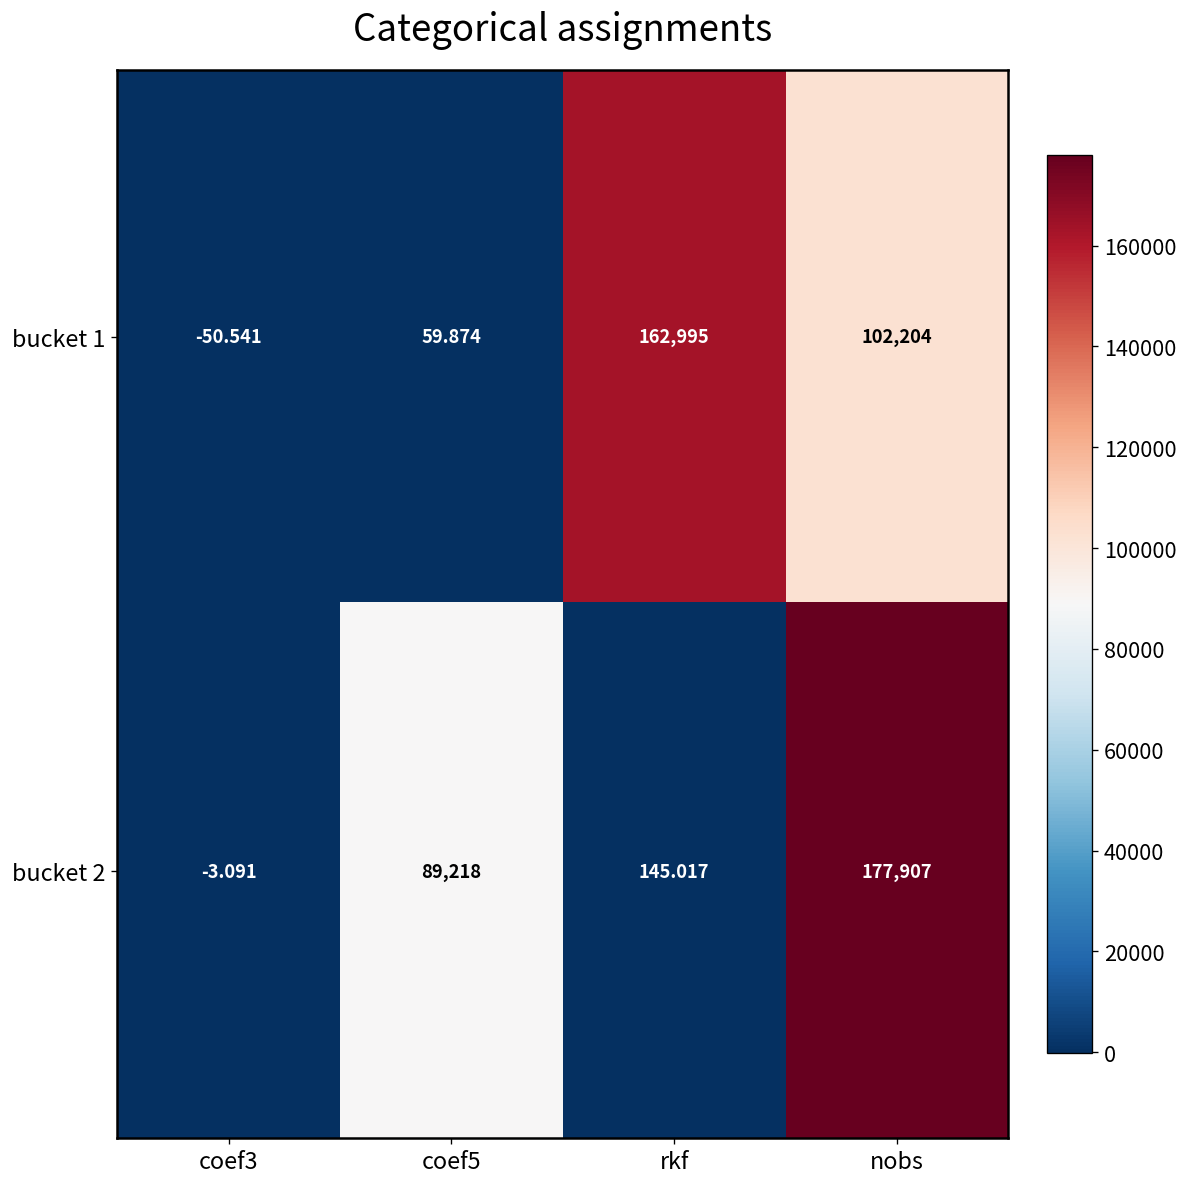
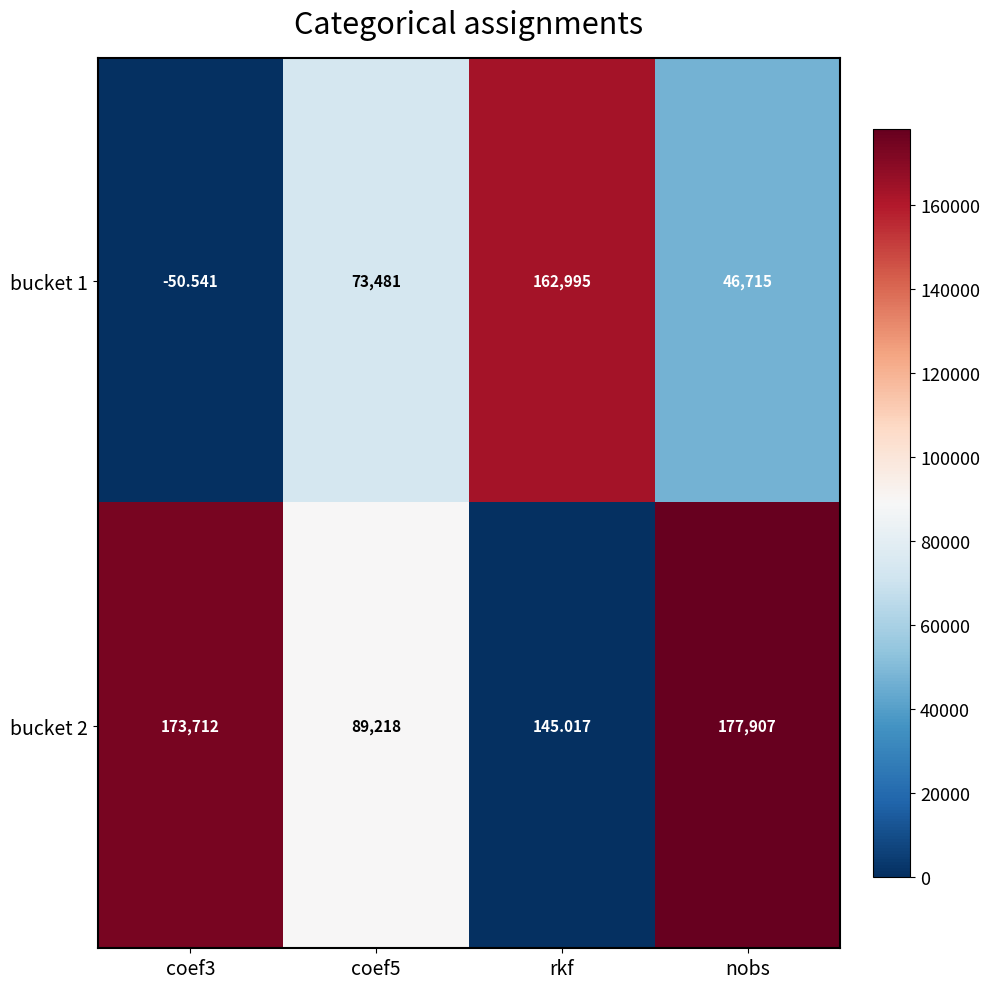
  {
    "bucket 1": {
      "coef3": "-50.541",
-     "coef5": "59.874",
+     "coef5": "73,481",
      "rkf": "162,995",
-     "nobs": "102,204"
+     "nobs": "46,715"
    },
    "bucket 2": {
-     "coef3": "-3.091",
+     "coef3": "173,712",
      "coef5": "89,218",
      "rkf": "145.017",
      "nobs": "177,907"
    }
  }
